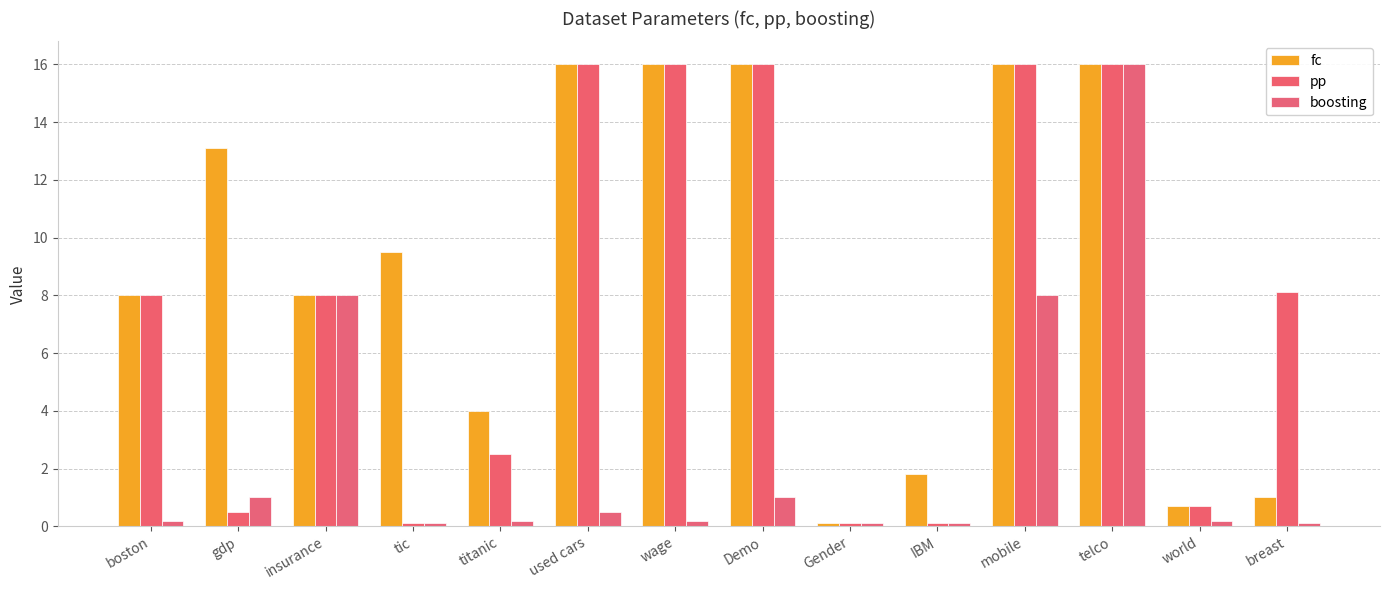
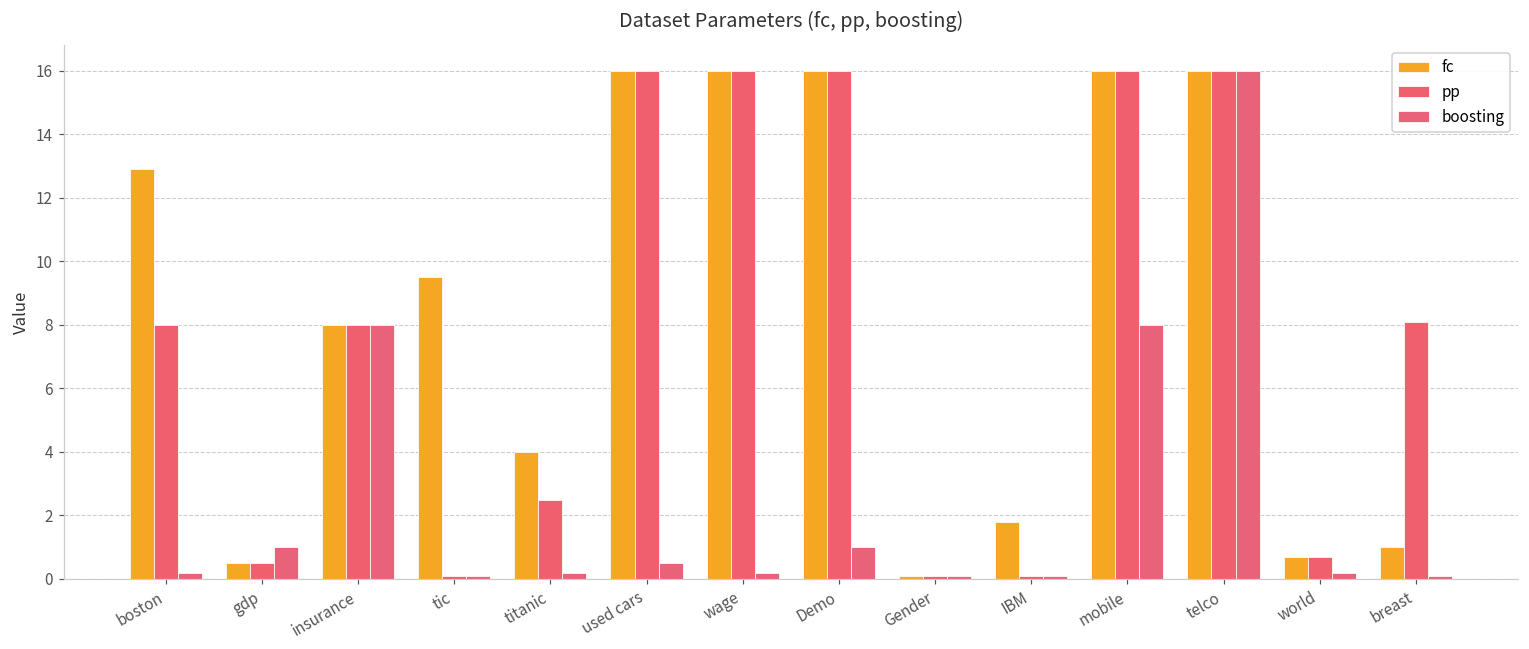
  {
    "fc": {
-     "boston": 8.0,
-     "gdp": 13.1,
+     "boston": 12.9,
+     "gdp": 0.5,
      "insurance": 8.0,
      "tic": 9.5,
      "titanic": 4.0,
      "used cars": 16.0,
      "wage": 16.0,
      "Demo": 16.0,
      "Gender": 0.1,
      "IBM": 1.8,
      "mobile": 16.0,
      "telco": 16.0,
      "world": 0.7,
      "breast": 1.0
    }
  }
